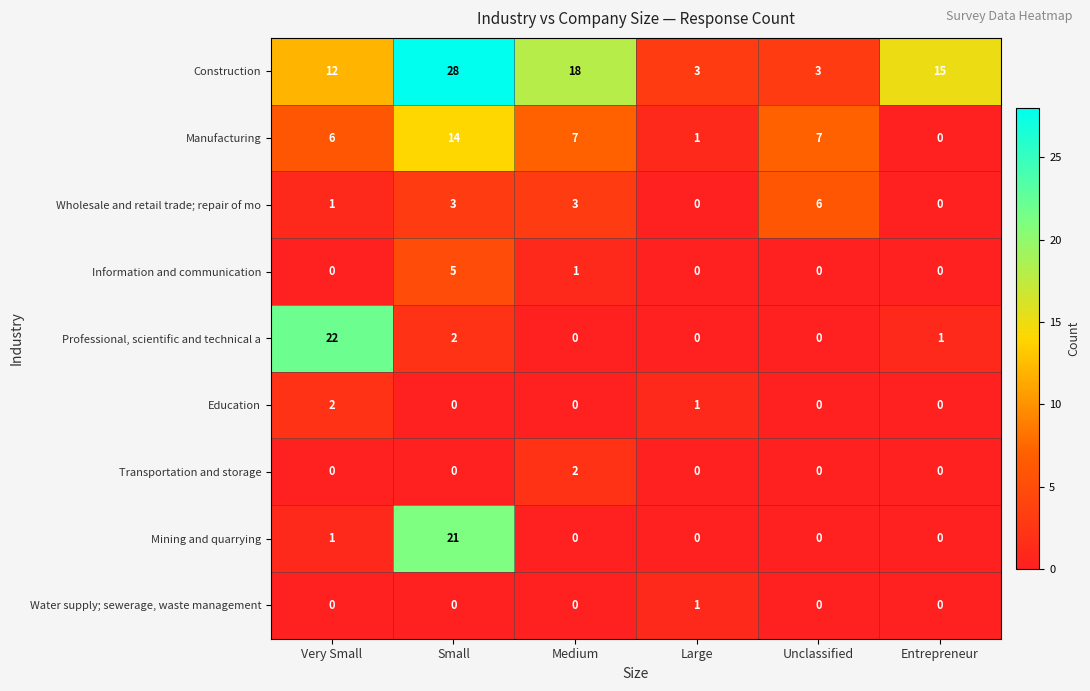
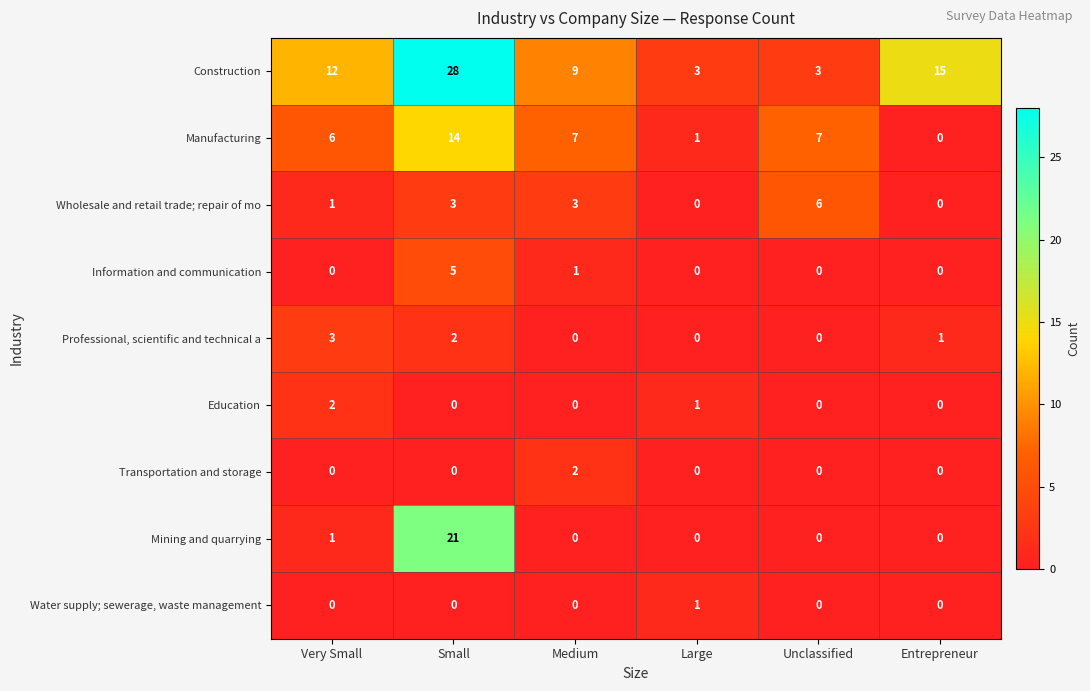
  {
    "Construction": {
      "Very Small": 12,
      "Small": 28,
-     "Medium": 18,
+     "Medium": 9,
      "Large": 3,
      "Unclassified": 3,
      "Entrepreneur": 15
    },
    "Manufacturing": {
      "Very Small": 6,
      "Small": 14,
      "Medium": 7,
      "Large": 1,
      "Unclassified": 7,
      "Entrepreneur": 0
    },
    "Wholesale and retail trade; repair of mo": {
      "Very Small": 1,
      "Small": 3,
      "Medium": 3,
      "Large": 0,
      "Unclassified": 6,
      "Entrepreneur": 0
    },
    "Information and communication": {
      "Very Small": 0,
      "Small": 5,
      "Medium": 1,
      "Large": 0,
      "Unclassified": 0,
      "Entrepreneur": 0
    },
    "Professional, scientific and technical a": {
-     "Very Small": 22,
+     "Very Small": 3,
      "Small": 2,
      "Medium": 0,
      "Large": 0,
      "Unclassified": 0,
      "Entrepreneur": 1
    },
    "Education": {
      "Very Small": 2,
      "Small": 0,
      "Medium": 0,
      "Large": 1,
      "Unclassified": 0,
      "Entrepreneur": 0
    },
    "Transportation and storage": {
      "Very Small": 0,
      "Small": 0,
      "Medium": 2,
      "Large": 0,
      "Unclassified": 0,
      "Entrepreneur": 0
    },
    "Mining and quarrying": {
      "Very Small": 1,
      "Small": 21,
      "Medium": 0,
      "Large": 0,
      "Unclassified": 0,
      "Entrepreneur": 0
    },
    "Water supply; sewerage, waste management": {
      "Very Small": 0,
      "Small": 0,
      "Medium": 0,
      "Large": 1,
      "Unclassified": 0,
      "Entrepreneur": 0
    }
  }
